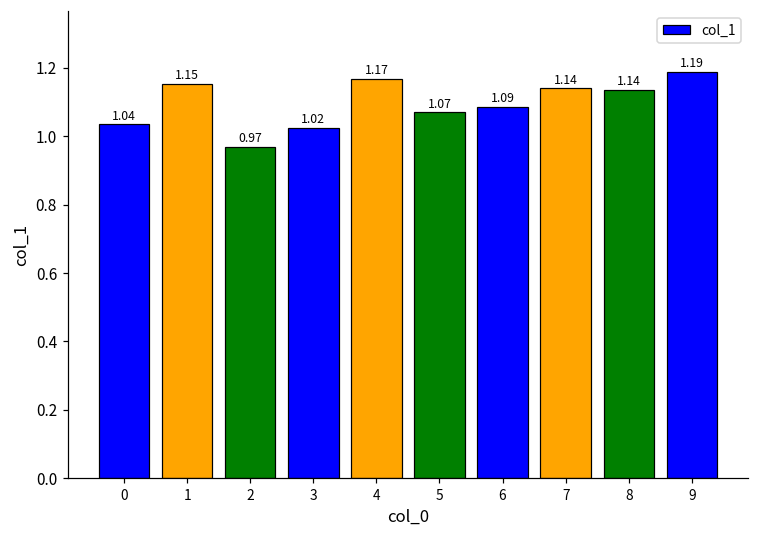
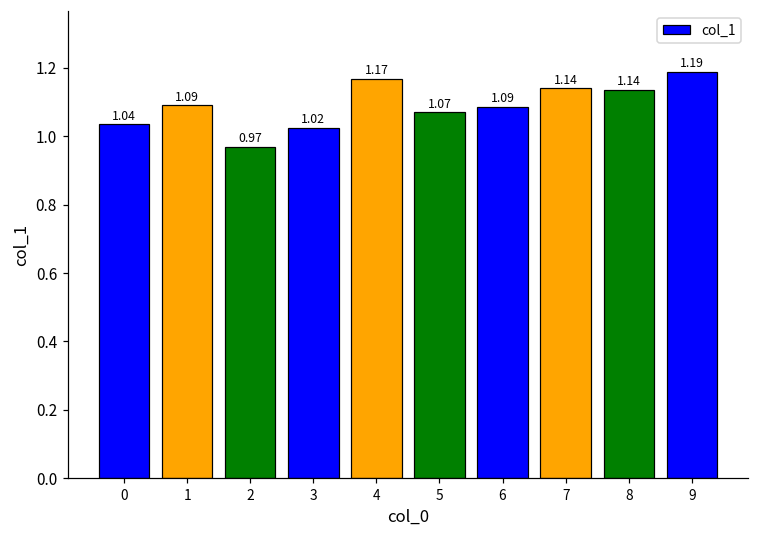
  {
    "0": 1.04,
-   "1": 1.15,
+   "1": 1.09,
    "2": 0.97,
    "3": 1.02,
    "4": 1.17,
    "5": 1.07,
    "6": 1.09,
    "7": 1.14,
    "8": 1.14,
    "9": 1.19
  }
